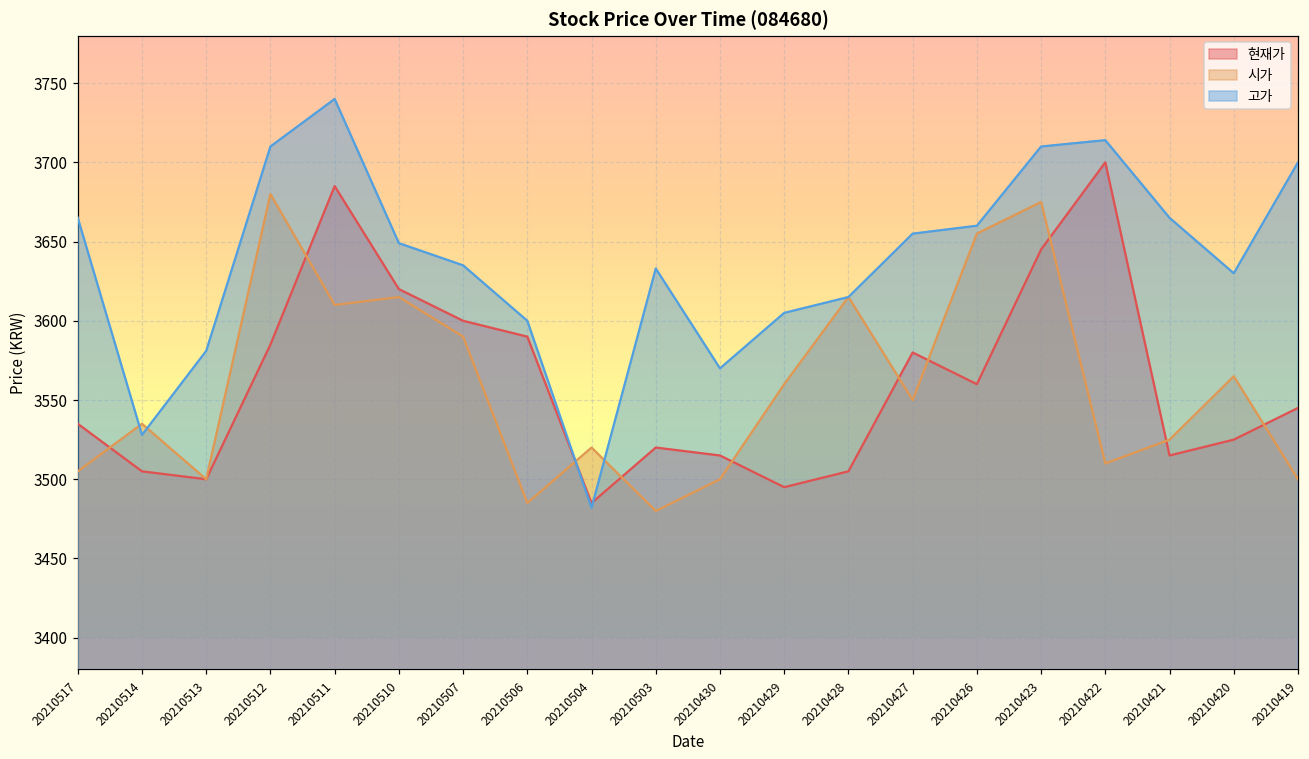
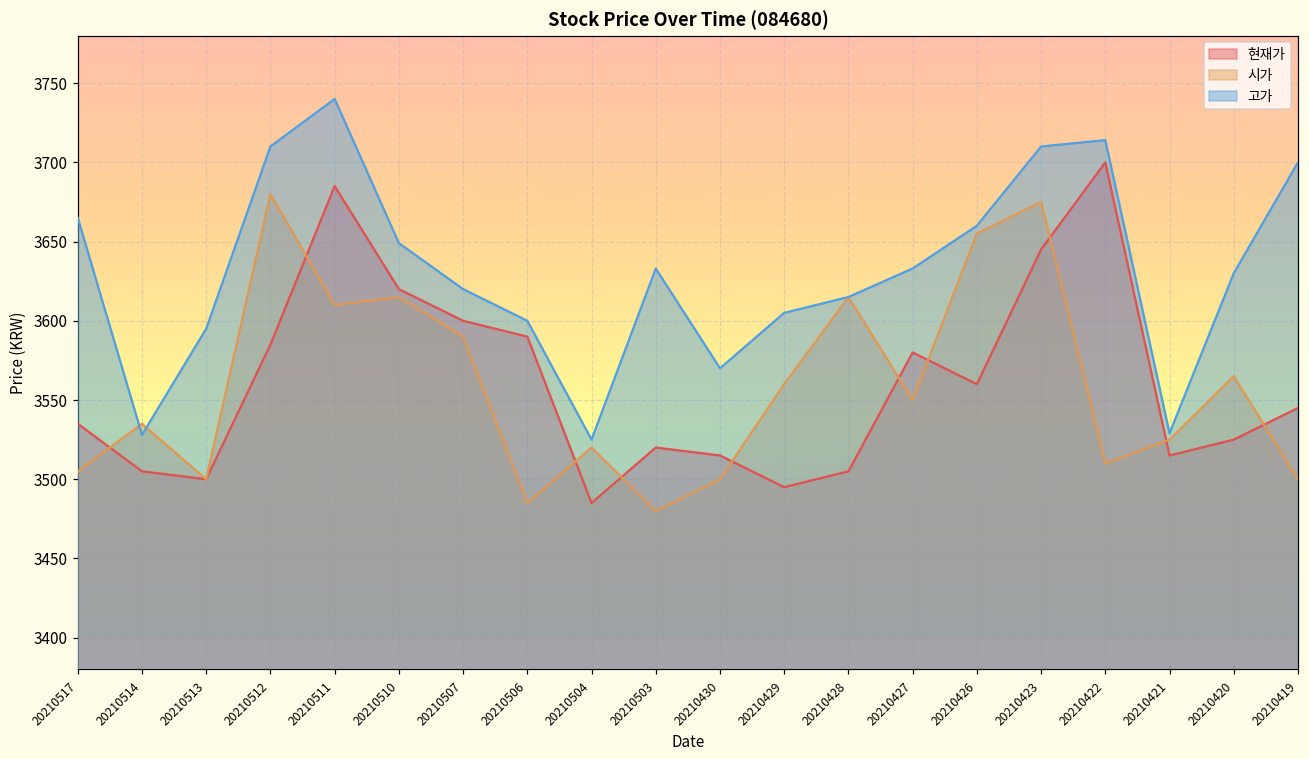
  {
    "고가": {
      "20210517": 3665,
      "20210514": 3528,
-     "20210513": 3581,
+     "20210513": 3595,
      "20210512": 3710,
      "20210511": 3740,
      "20210510": 3649,
-     "20210507": 3635,
+     "20210507": 3620,
      "20210506": 3600,
-     "20210504": 3482,
+     "20210504": 3525,
      "20210503": 3633,
      "20210430": 3570,
      "20210429": 3605,
-     "20210427": 3655,
+     "20210427": 3633,
      "20210426": 3660,
      "20210423": 3710,
      "20210422": 3714,
-     "20210421": 3665,
+     "20210421": 3529,
      "20210420": 3630,
      "20210419": 3700
    }
  }
